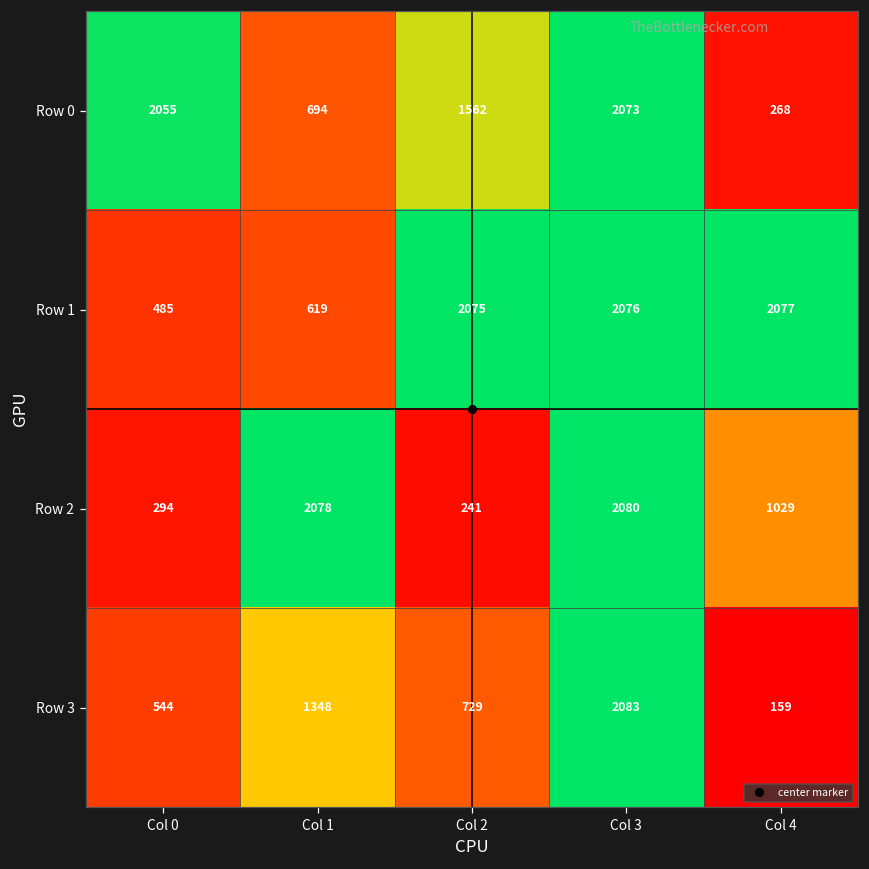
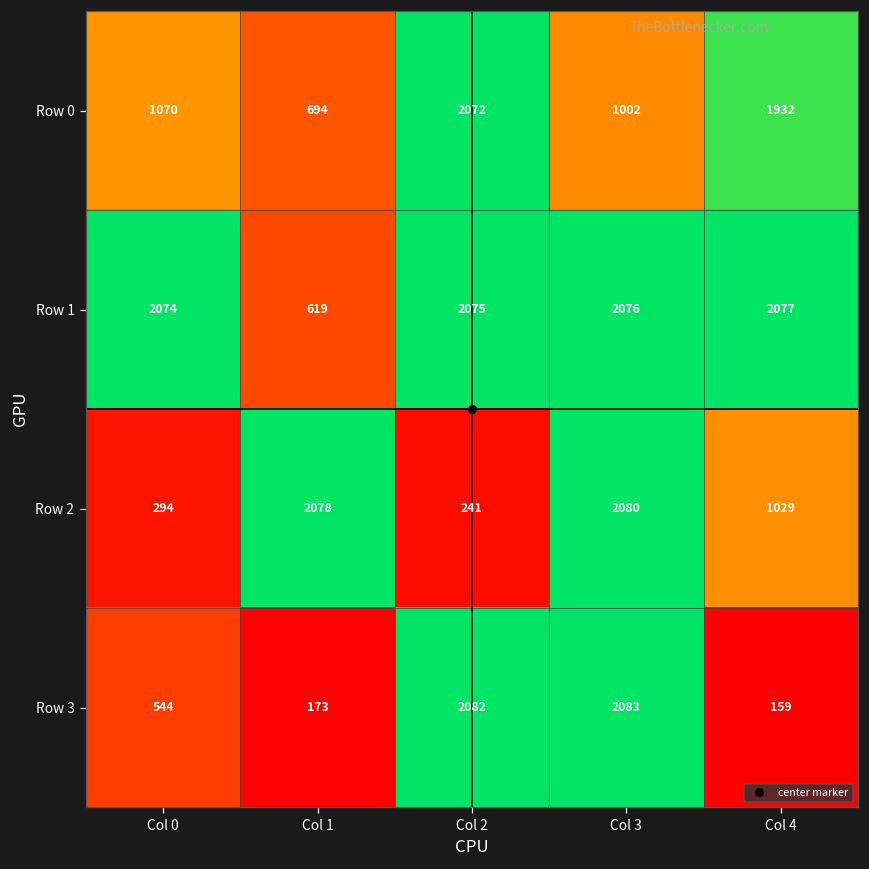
  {
    "Row 0": {
-     "Col 0": 2055,
+     "Col 0": 1070,
      "Col 1": 694,
-     "Col 2": 1562,
-     "Col 3": 2073,
-     "Col 4": 268
+     "Col 2": 2072,
+     "Col 3": 1002,
+     "Col 4": 1932
    },
    "Row 1": {
-     "Col 0": 485,
+     "Col 0": 2074,
      "Col 1": 619,
      "Col 2": 2075,
      "Col 3": 2076,
      "Col 4": 2077
    },
    "Row 2": {
      "Col 0": 294,
      "Col 1": 2078,
      "Col 2": 241,
      "Col 3": 2080,
      "Col 4": 1029
    },
    "Row 3": {
      "Col 0": 544,
-     "Col 1": 1348,
-     "Col 2": 729,
+     "Col 1": 173,
+     "Col 2": 2082,
      "Col 3": 2083,
      "Col 4": 159
    }
  }
